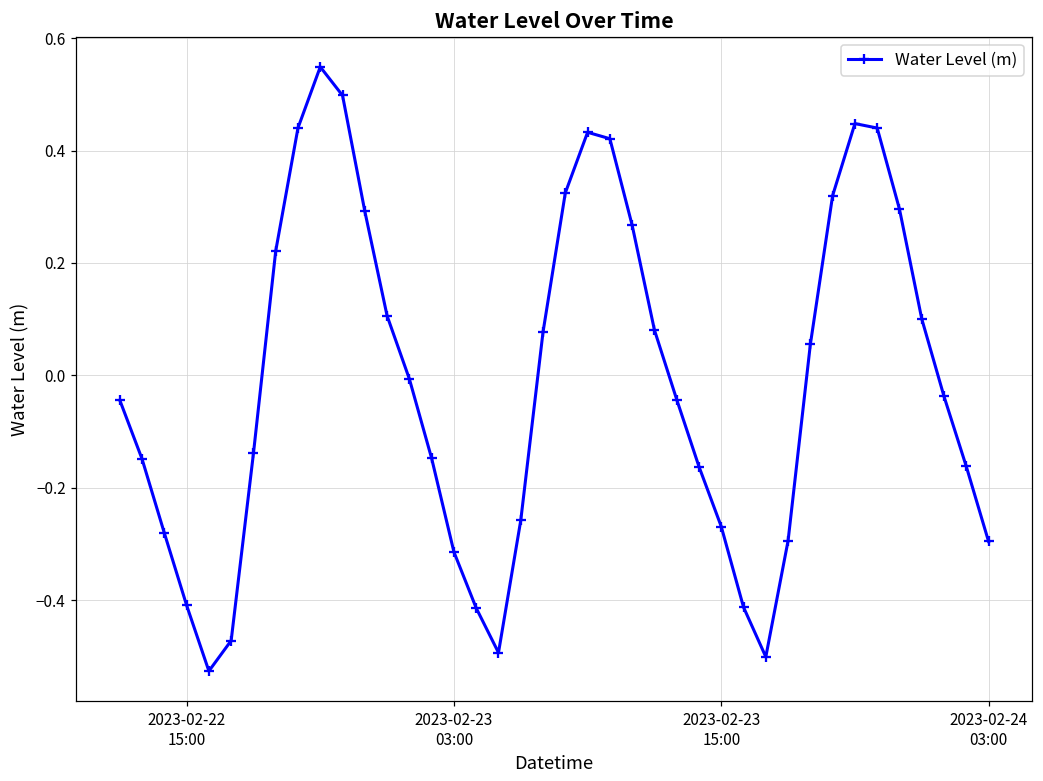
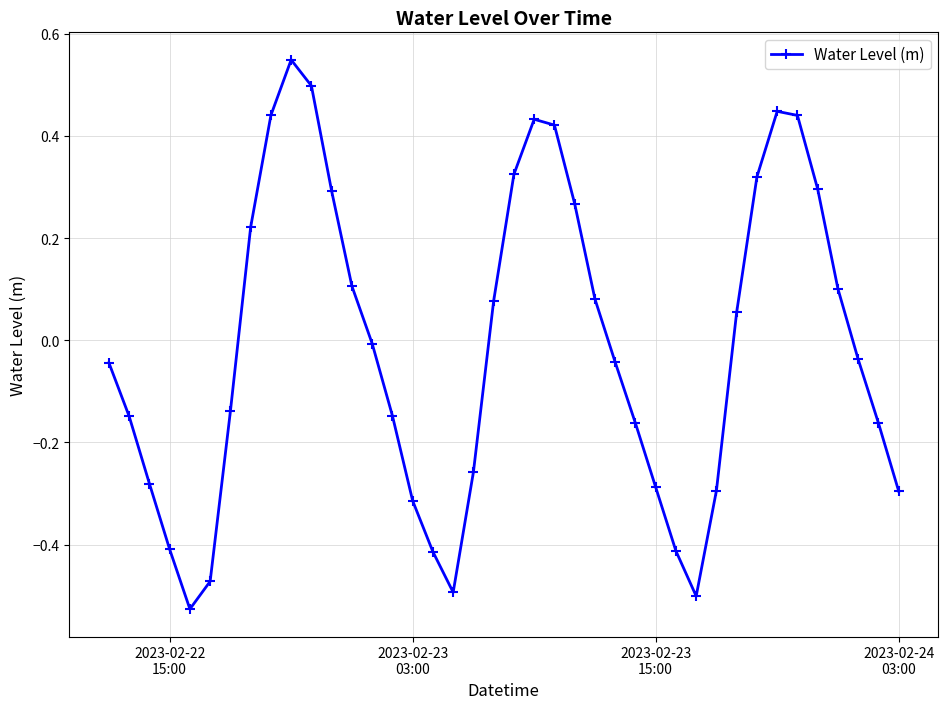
  {
    "2023-02-22 15:00": -0.41,
    "2023-02-23 03:00": -0.31,
-   "2023-02-23 15:00": -0.27,
+   "2023-02-23 15:00": -0.29,
    "2023-02-24 03:00": -0.30
  }
